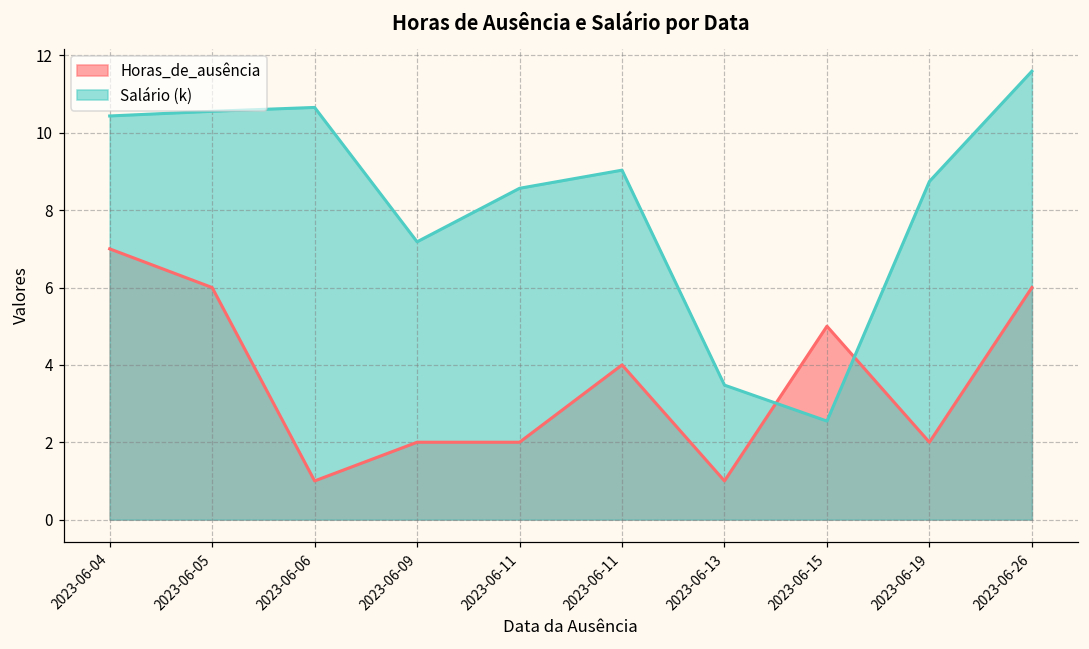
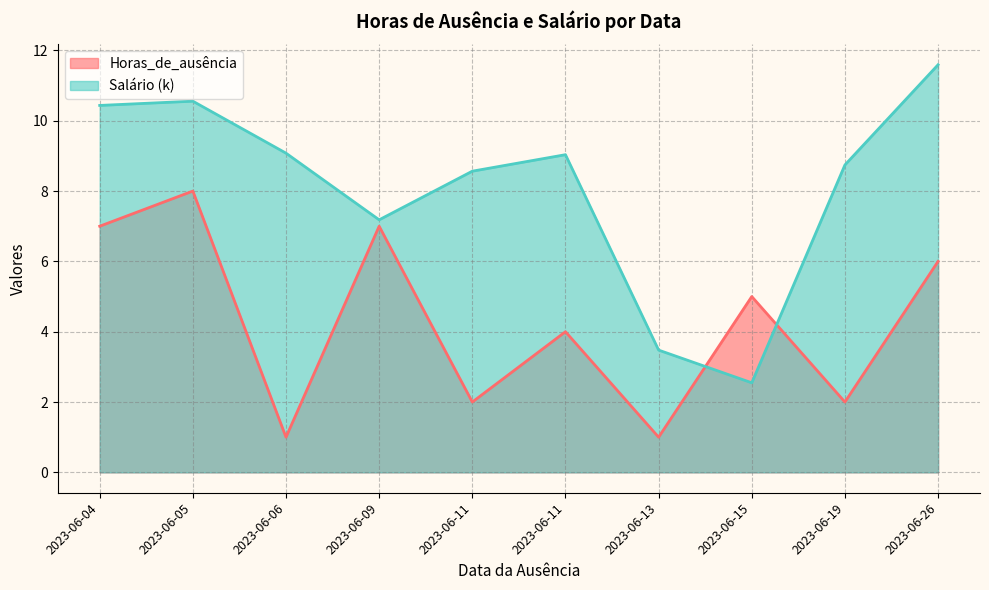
  {
    "Horas_de_ausência": {
      "2023-06-04": 7,
-     "2023-06-05": 6,
+     "2023-06-05": 8,
      "2023-06-06": 1,
-     "2023-06-09": 2,
+     "2023-06-09": 7,
      "2023-06-13": 1,
      "2023-06-15": 5,
      "2023-06-19": 2,
      "2023-06-26": 6
    },
    "Salário (k)": {
      "2023-06-04": 10.4,
      "2023-06-05": 10.6,
-     "2023-06-06": 10.7,
+     "2023-06-06": 9.1,
      "2023-06-09": 7.2,
      "2023-06-13": 3.5,
      "2023-06-15": 2.5,
      "2023-06-19": 8.7,
      "2023-06-26": 11.6
    }
  }
